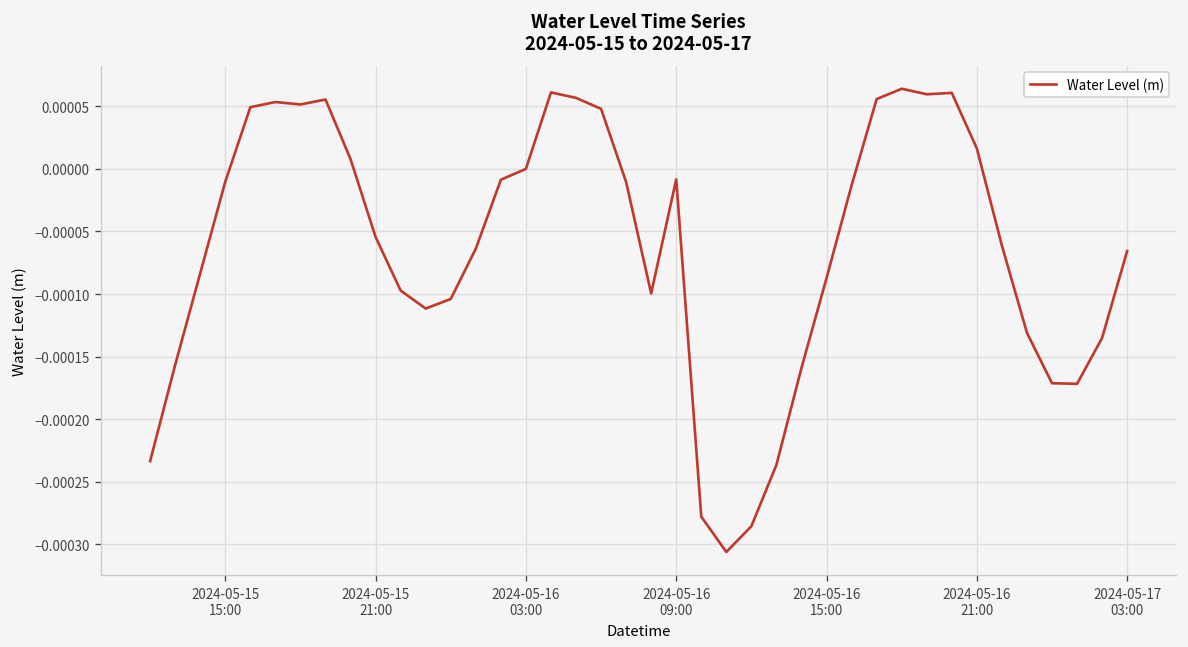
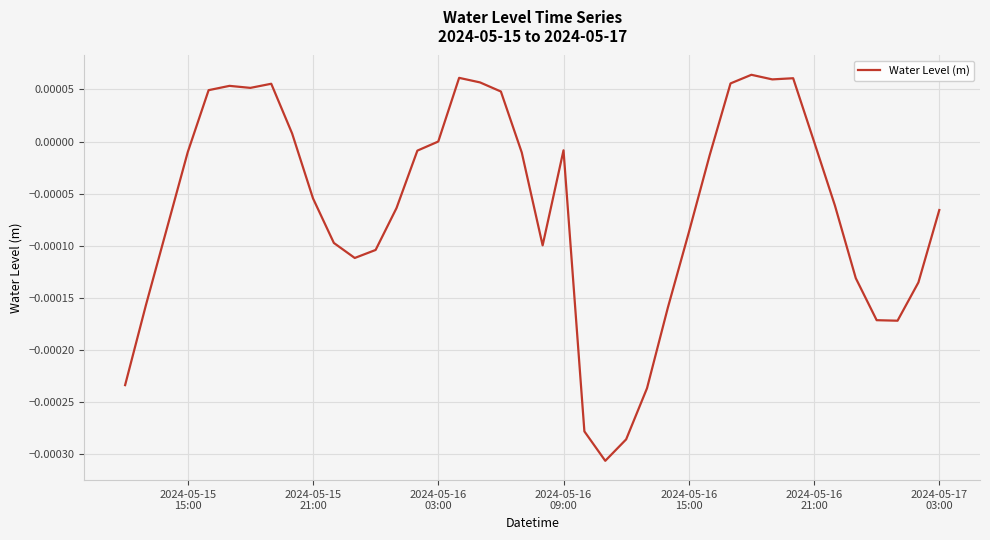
  {
    "2024-05-15 15:00": -0.00001,
    "2024-05-15 21:00": -0.000054,
    "2024-05-16 03:00": 0.00000,
    "2024-05-16 09:00": -0.00001,
    "2024-05-16 15:00": -0.000087,
-   "2024-05-16 21:00": 0.00002,
+   "2024-05-16 21:00": 0.00000,
    "2024-05-17 03:00": -0.000066
  }
